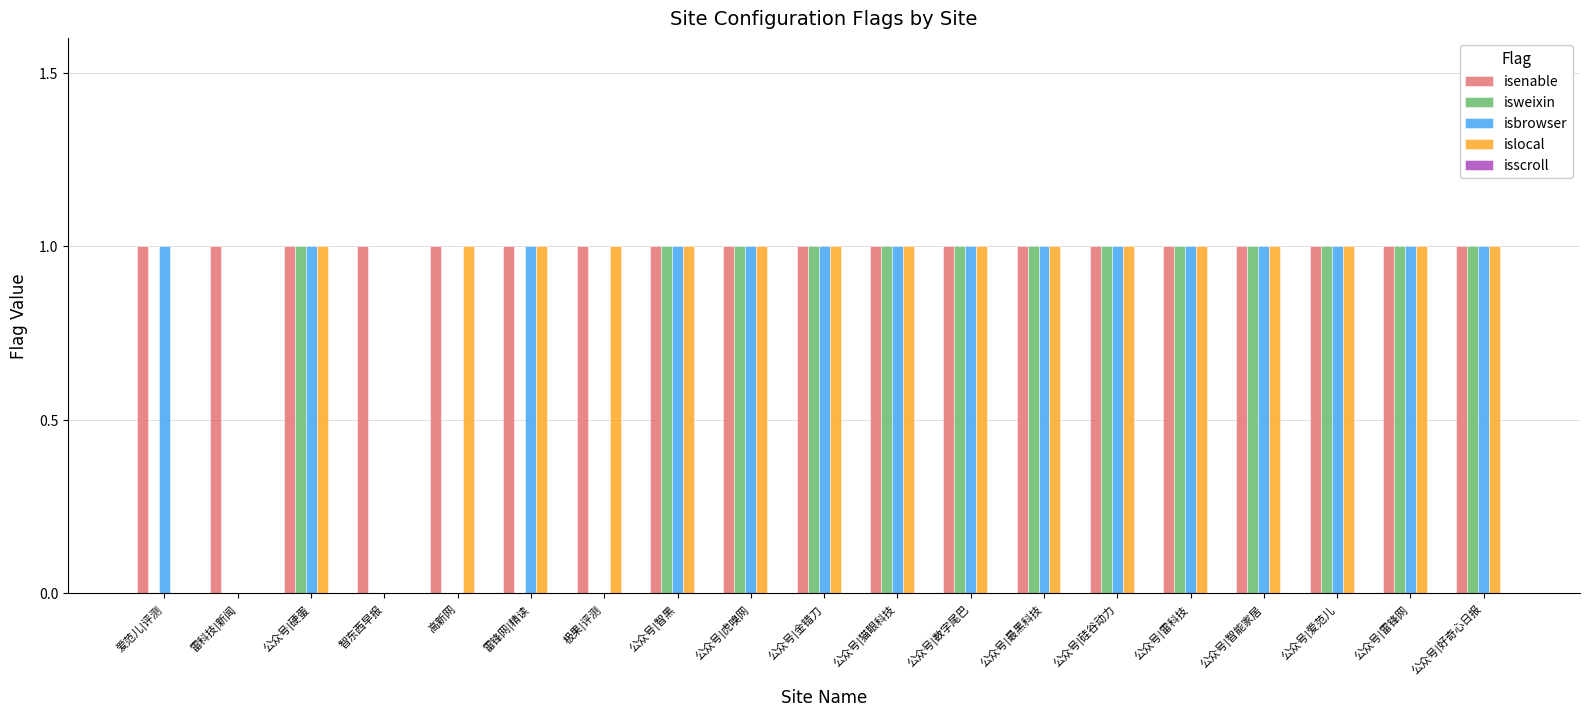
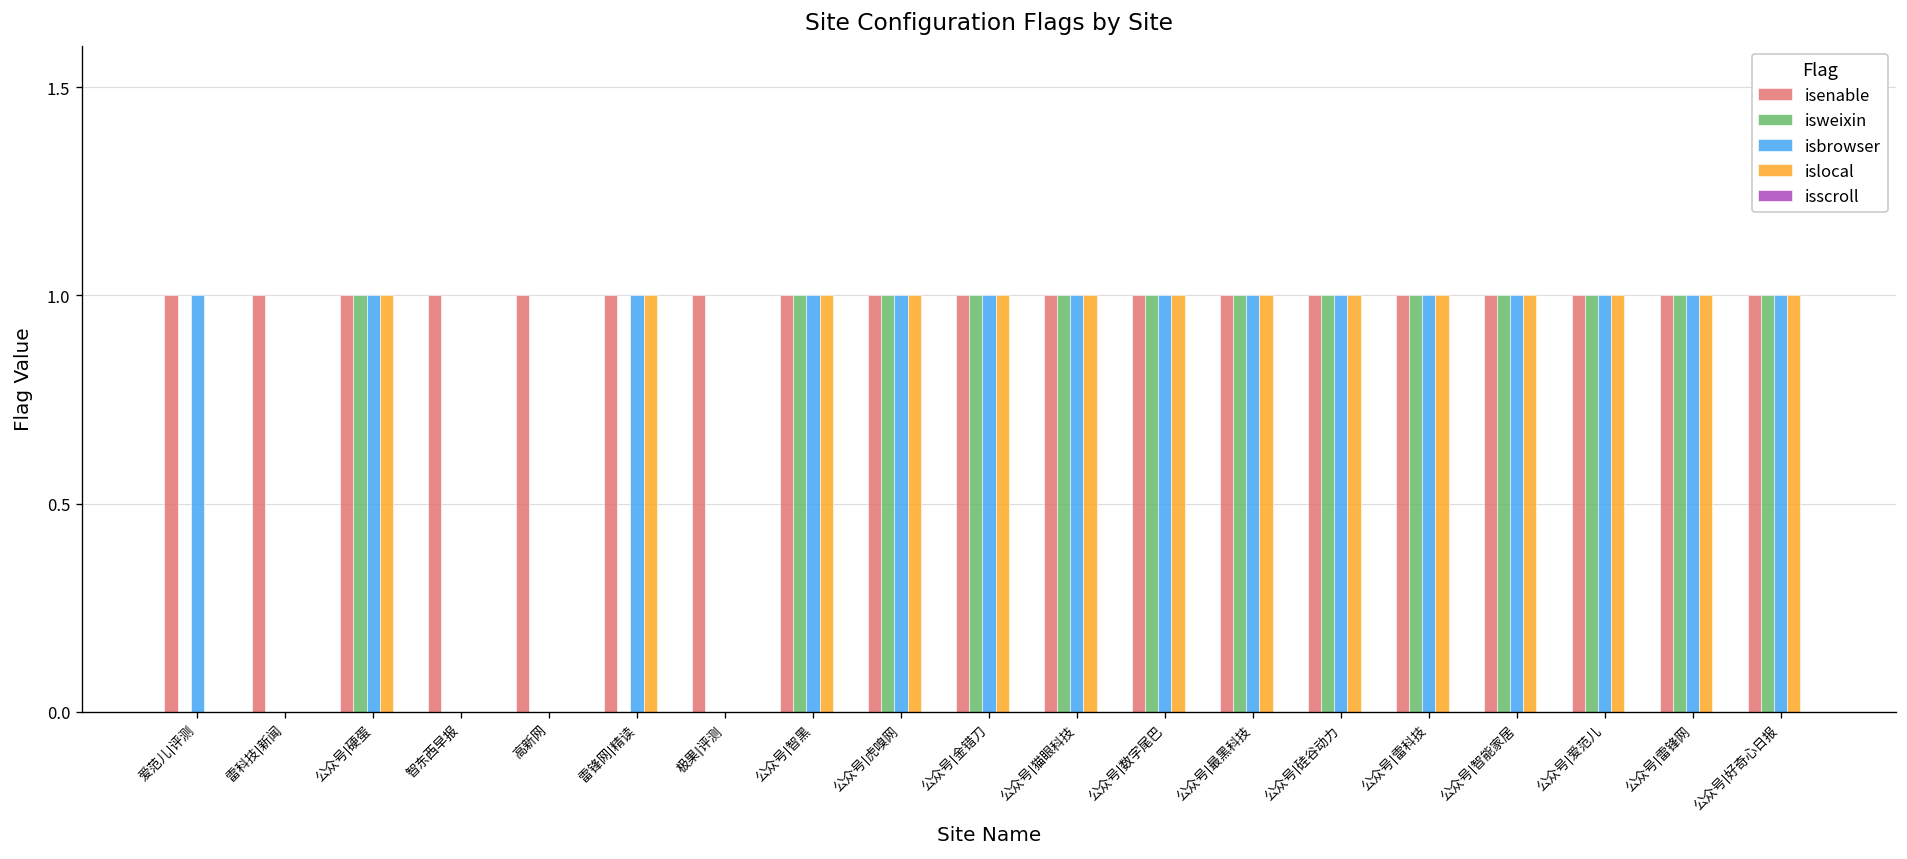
  {
    "isenable": {
      "爱范儿|评测": 1,
      "雷科技|新闻": 1,
      "公众号|硬蛋": 1,
      "智东西早报": 1,
      "高新网": 1,
      "雷锋网|精读": 1,
      "极果|评测": 1,
      "公众号|智黑": 1,
      "公众号|虎嗅网": 1,
      "公众号|金错刀": 1,
      "公众号|猫眼科技": 1,
      "公众号|数字尾巴": 1,
      "公众号|最黑科技": 1,
      "公众号|硅谷动力": 1,
      "公众号|雷科技": 1,
      "公众号|智能家居": 1,
      "公众号|爱范儿": 1,
      "公众号|雷锋网": 1,
      "公众号|好奇心日报": 1
    },
    "isweixin": {
      "爱范儿|评测": 0,
      "雷科技|新闻": 0,
      "公众号|硬蛋": 1,
      "智东西早报": 0,
      "高新网": 0,
      "雷锋网|精读": 0,
      "极果|评测": 0,
      "公众号|智黑": 1,
      "公众号|虎嗅网": 1,
      "公众号|金错刀": 1,
      "公众号|猫眼科技": 1,
      "公众号|数字尾巴": 1,
      "公众号|最黑科技": 1,
      "公众号|硅谷动力": 1,
      "公众号|雷科技": 1,
      "公众号|智能家居": 1,
      "公众号|爱范儿": 1,
      "公众号|雷锋网": 1,
      "公众号|好奇心日报": 1
    },
    "isbrowser": {
      "爱范儿|评测": 1,
      "雷科技|新闻": 0,
      "公众号|硬蛋": 1,
      "智东西早报": 0,
      "高新网": 0,
      "雷锋网|精读": 1,
      "极果|评测": 0,
      "公众号|智黑": 1,
      "公众号|虎嗅网": 1,
      "公众号|金错刀": 1,
      "公众号|猫眼科技": 1,
      "公众号|数字尾巴": 1,
      "公众号|最黑科技": 1,
      "公众号|硅谷动力": 1,
      "公众号|雷科技": 1,
      "公众号|智能家居": 1,
      "公众号|爱范儿": 1,
      "公众号|雷锋网": 1,
      "公众号|好奇心日报": 1
    },
    "islocal": {
      "爱范儿|评测": 0,
      "雷科技|新闻": 0,
      "公众号|硬蛋": 1,
      "智东西早报": 0,
-     "高新网": 1,
+     "高新网": 0,
      "雷锋网|精读": 1,
-     "极果|评测": 1,
+     "极果|评测": 0,
      "公众号|智黑": 1,
      "公众号|虎嗅网": 1,
      "公众号|金错刀": 1,
      "公众号|猫眼科技": 1,
      "公众号|数字尾巴": 1,
      "公众号|最黑科技": 1,
      "公众号|硅谷动力": 1,
      "公众号|雷科技": 1,
      "公众号|智能家居": 1,
      "公众号|爱范儿": 1,
      "公众号|雷锋网": 1,
      "公众号|好奇心日报": 1
    },
    "isscroll": {
      "爱范儿|评测": 0,
      "雷科技|新闻": 0,
      "公众号|硬蛋": 0,
      "智东西早报": 0,
      "高新网": 0,
      "雷锋网|精读": 0,
      "极果|评测": 0,
      "公众号|智黑": 0,
      "公众号|虎嗅网": 0,
      "公众号|金错刀": 0,
      "公众号|猫眼科技": 0,
      "公众号|数字尾巴": 0,
      "公众号|最黑科技": 0,
      "公众号|硅谷动力": 0,
      "公众号|雷科技": 0,
      "公众号|智能家居": 0,
      "公众号|爱范儿": 0,
      "公众号|雷锋网": 0,
      "公众号|好奇心日报": 0
    }
  }
